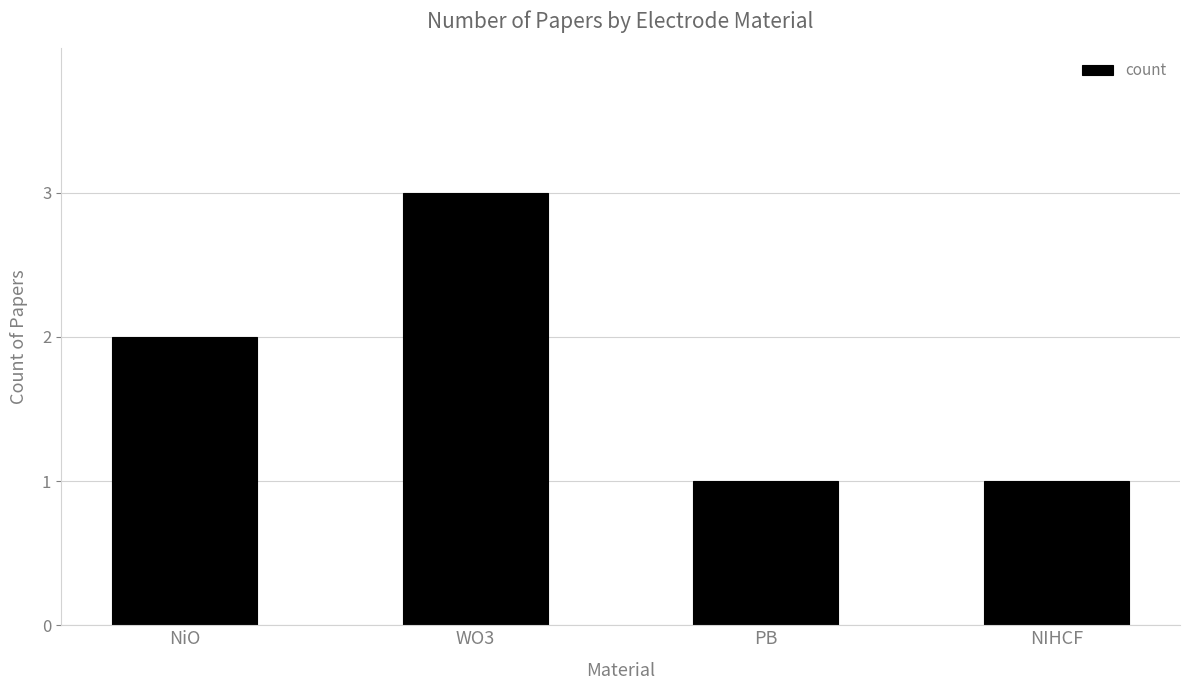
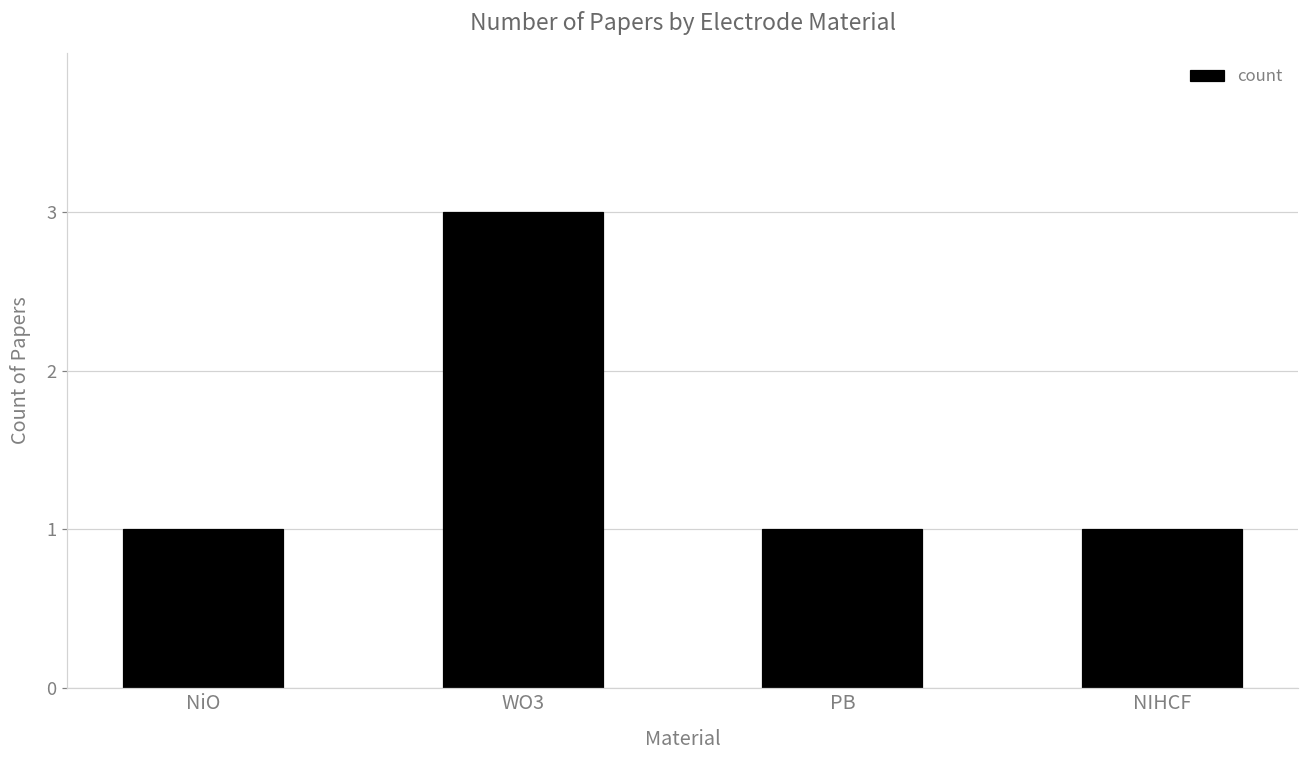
  {
-   "NiO": 2,
+   "NiO": 1,
    "WO3": 3,
    "PB": 1,
    "NIHCF": 1
  }
